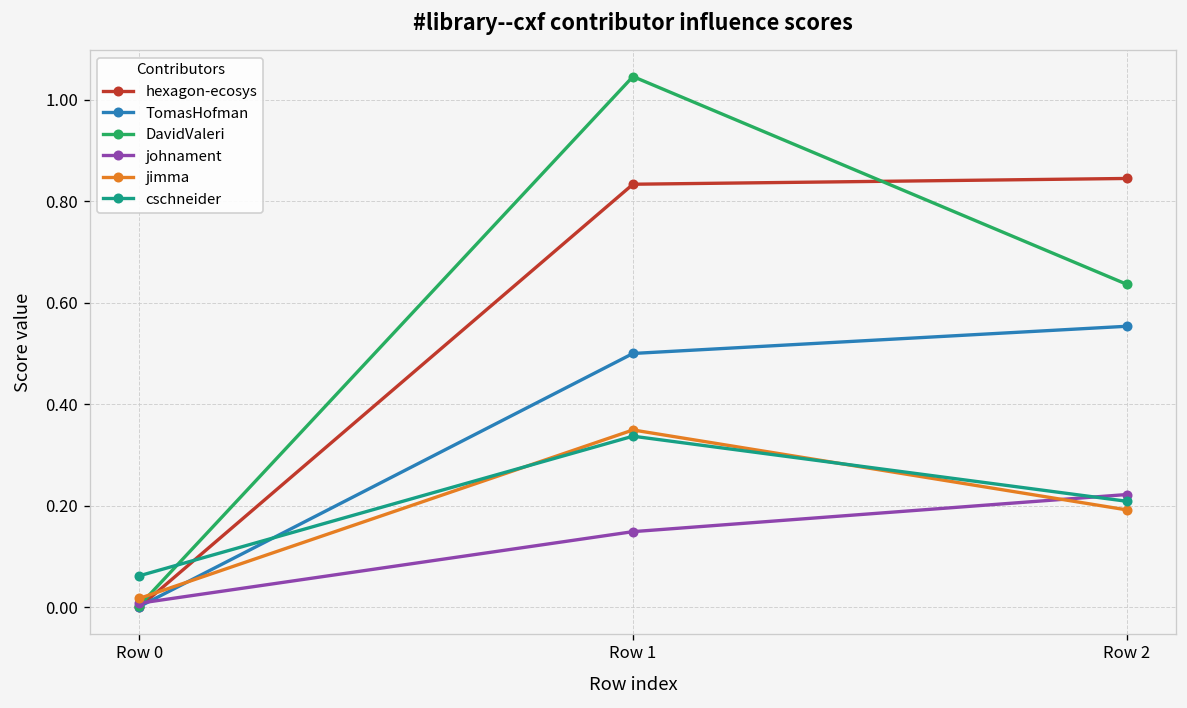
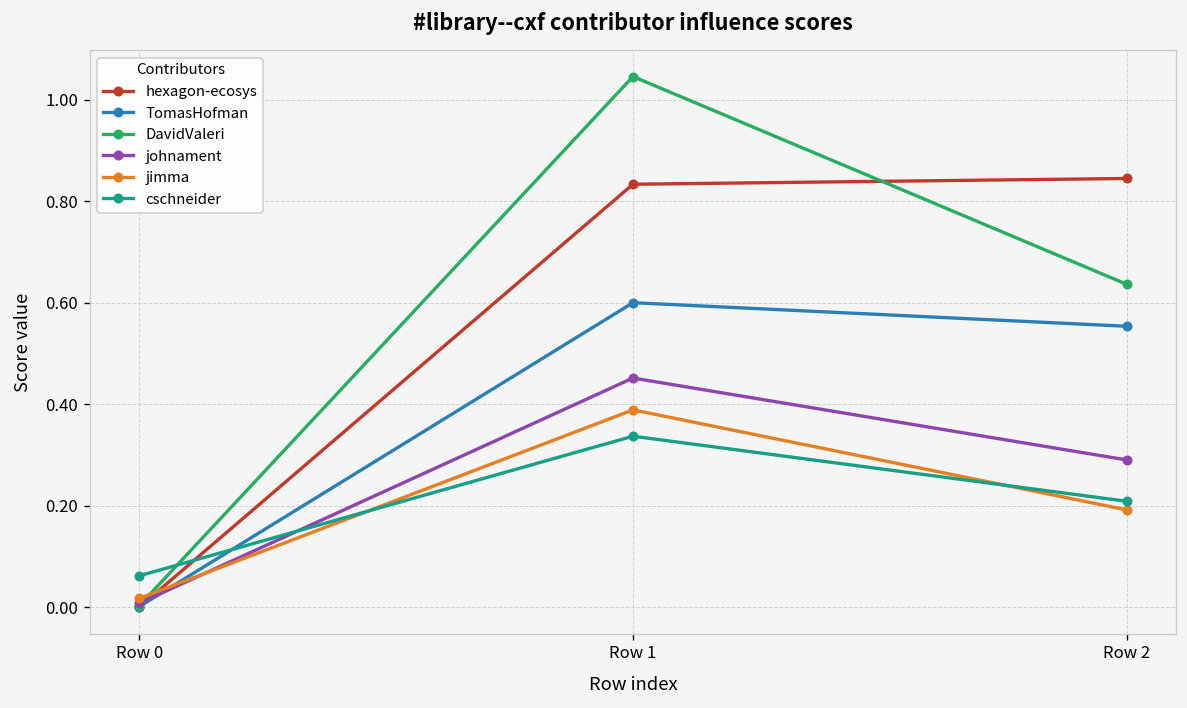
  {
    "hexagon-ecosys": {
      "Row 1": 0.83,
      "Row 2": 0.84
    },
    "TomasHofman": {
-     "Row 1": 0.5,
+     "Row 1": 0.6,
      "Row 2": 0.55
    },
    "johnament": {
-     "Row 1": 0.15,
-     "Row 2": 0.22
+     "Row 1": 0.45,
+     "Row 2": 0.29
    },
    "jimma": {
      "Row 0": 0.02,
-     "Row 1": 0.35,
+     "Row 1": 0.39,
      "Row 2": 0.19
    }
  }
